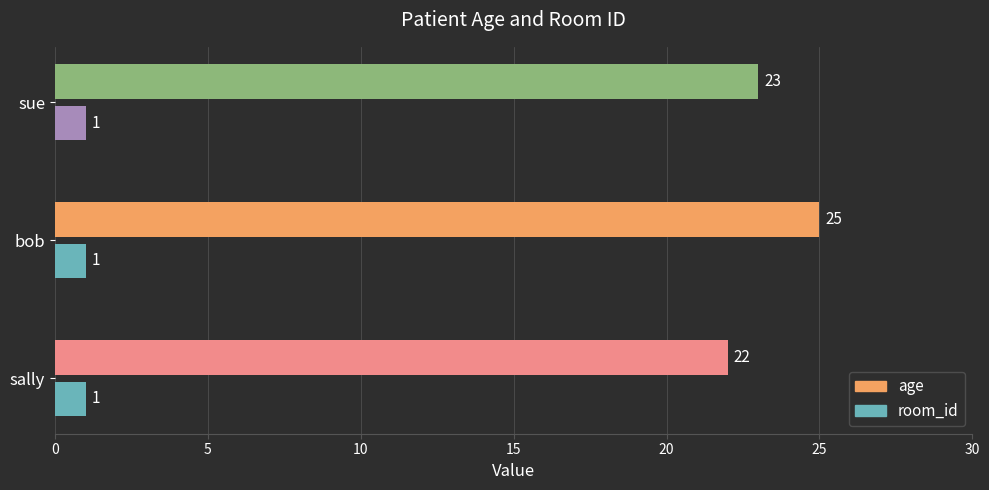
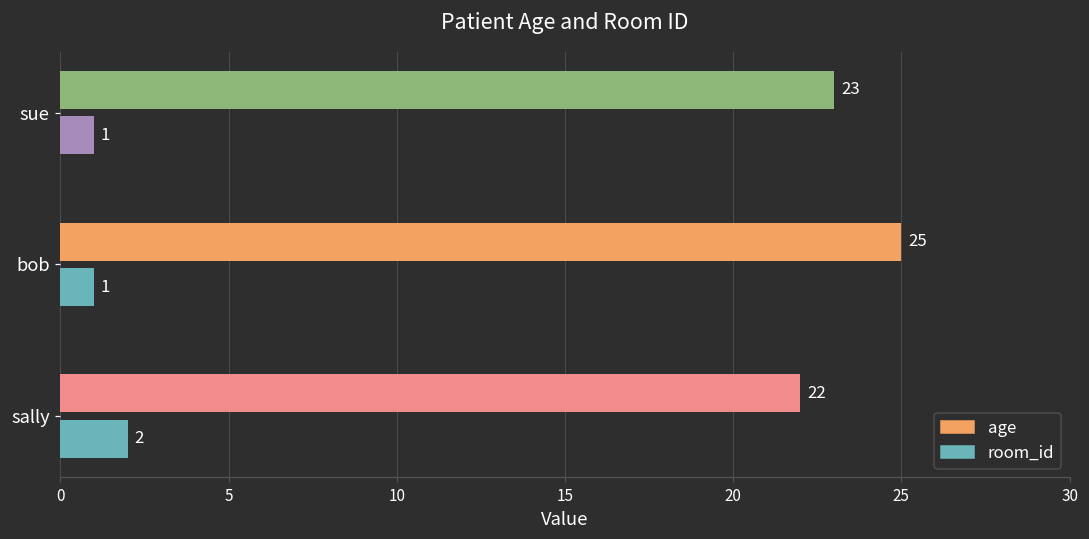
  {
    "room_id": {
      "sue": 1,
      "bob": 1,
-     "sally": 1
+     "sally": 2
    }
  }
